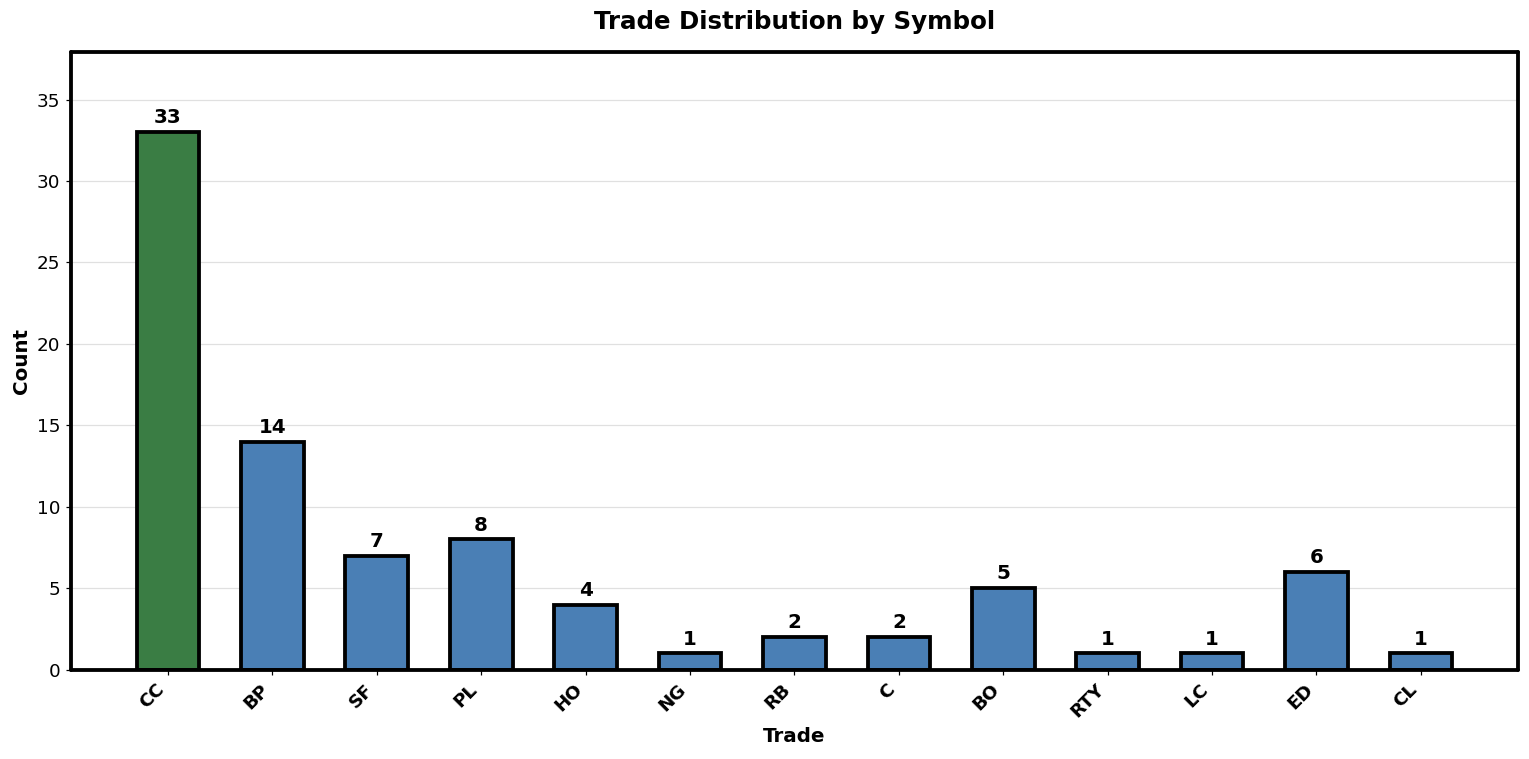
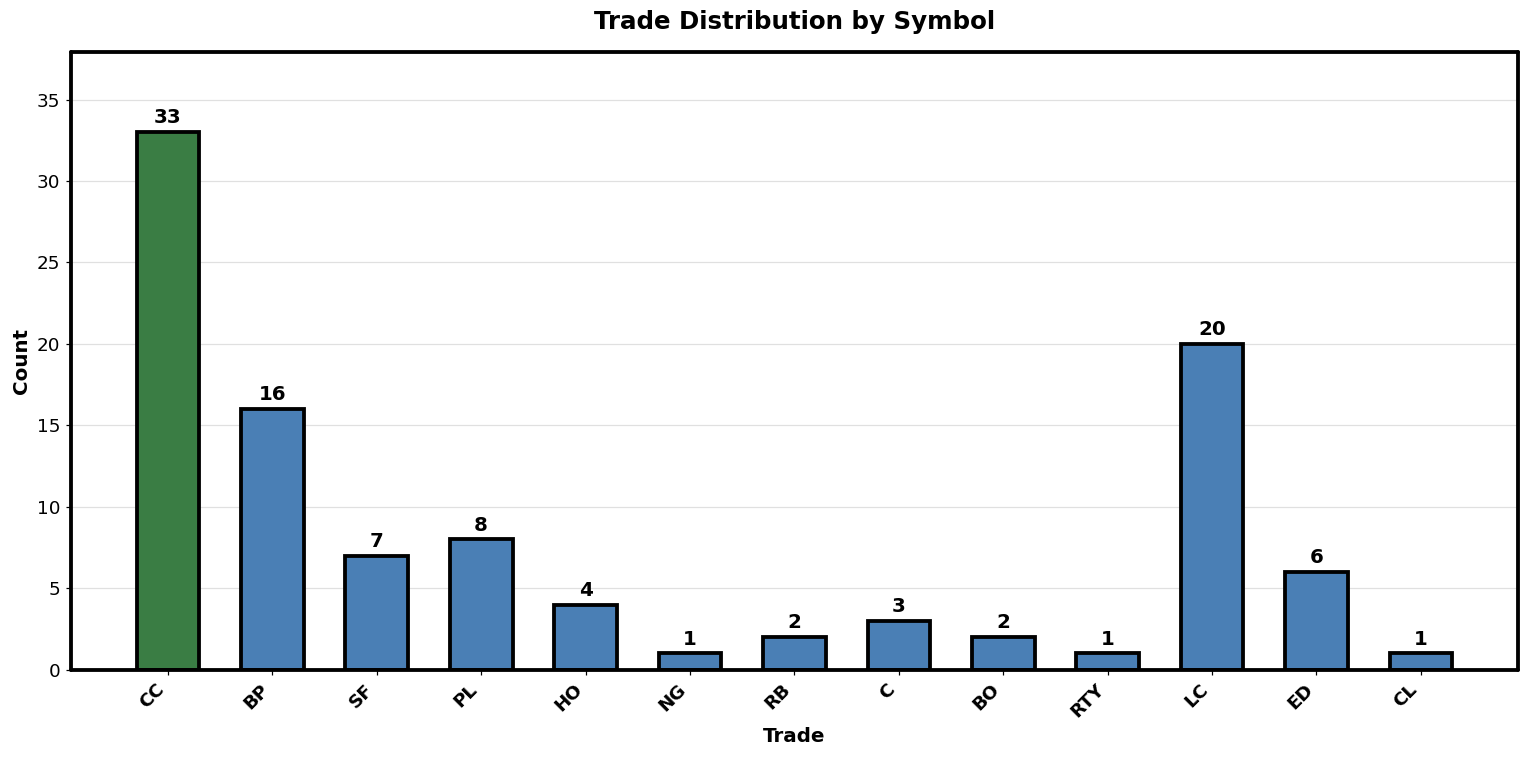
  {
    "CC": 33,
-   "BP": 14,
+   "BP": 16,
    "SF": 7,
    "PL": 8,
    "HO": 4,
    "NG": 1,
    "RB": 2,
-   "C": 2,
-   "BO": 5,
+   "C": 3,
+   "BO": 2,
    "RTY": 1,
-   "LC": 1,
+   "LC": 20,
    "ED": 6,
    "CL": 1
  }
